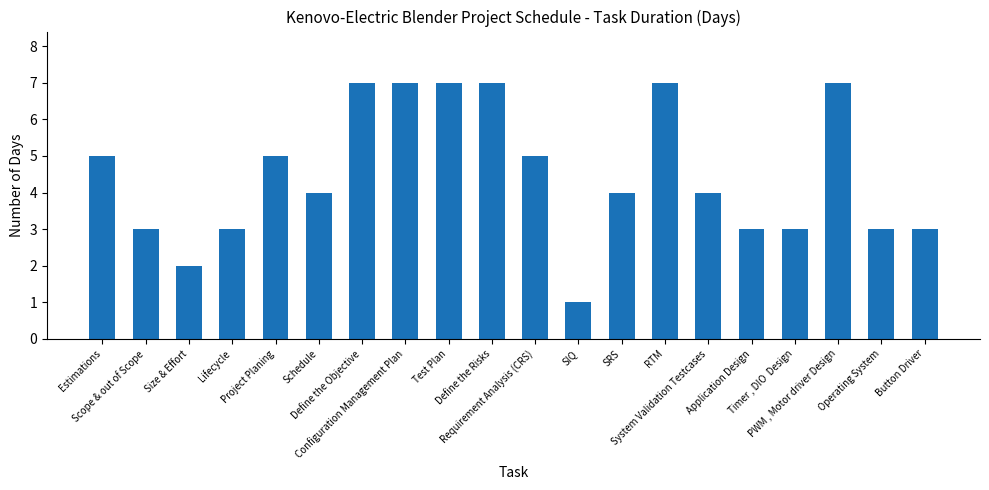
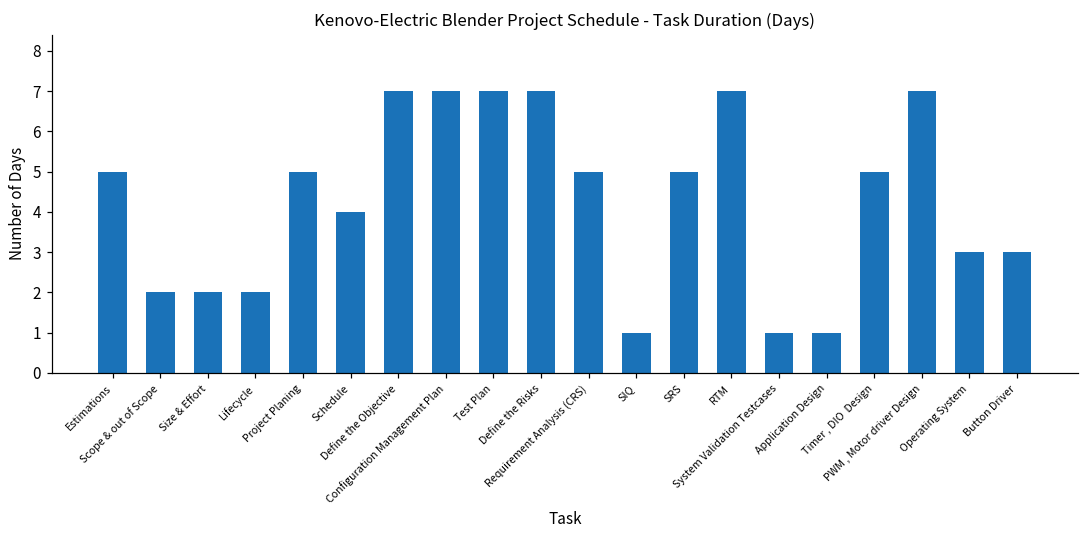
  {
    "Estimations": 5,
-   "Scope & out of Scope": 3,
+   "Scope & out of Scope": 2,
    "Size & Effort": 2,
-   "Lifecycle": 3,
+   "Lifecycle": 2,
    "Project Planing": 5,
    "Schedule": 4,
    "Define the Objective": 7,
    "Configuration Management Plan": 7,
    "Test Plan": 7,
    "Define the Risks": 7,
    "Requirement Analysis (CRS)": 5,
    "SIQ": 1,
-   "SRS": 4,
+   "SRS": 5,
    "RTM": 7,
-   "System Validation Testcases": 4,
-   "Application Design": 3,
-   "Timer , DIO Design": 3,
+   "System Validation Testcases": 1,
+   "Application Design": 1,
+   "Timer , DIO Design": 5,
    "PWM , Motor driver Design": 7,
    "Operating System": 3,
    "Button Driver": 3
  }
